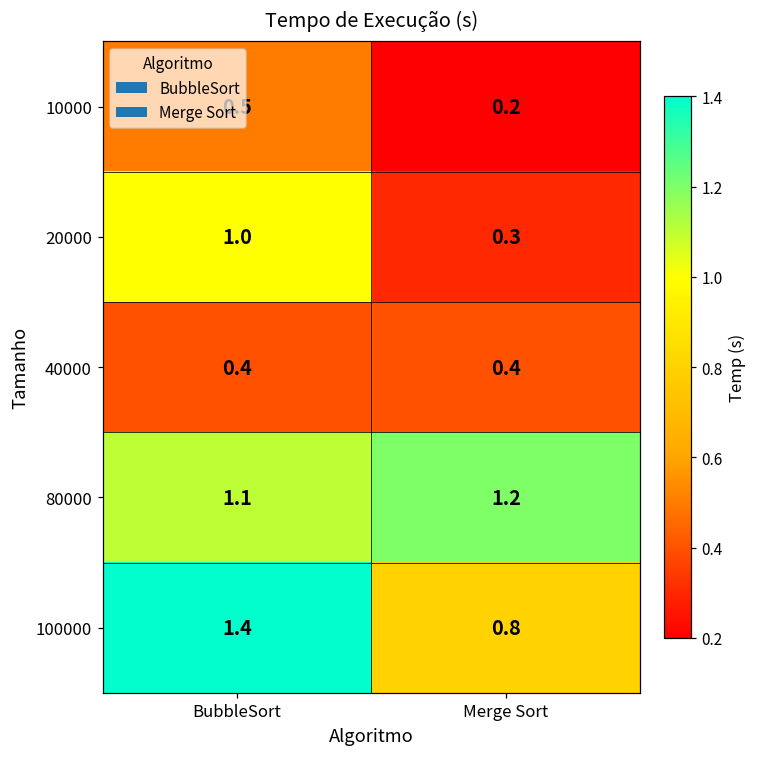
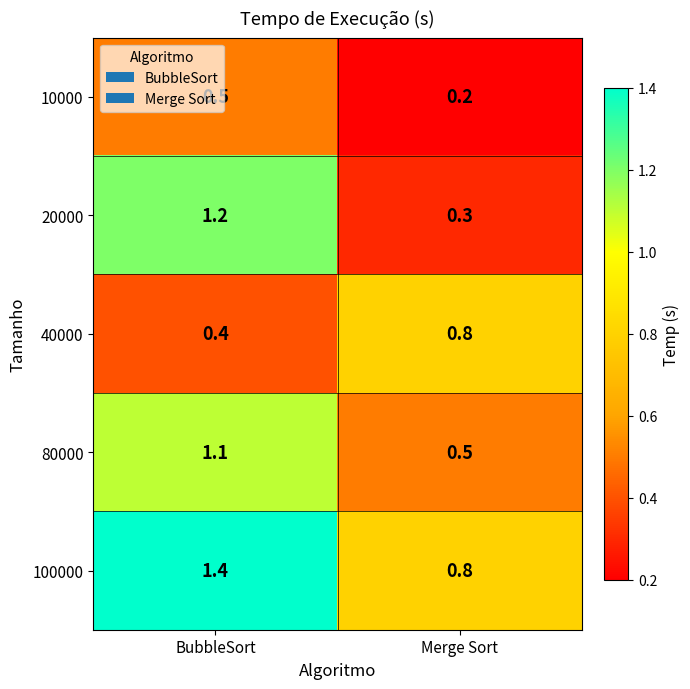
  {
    "10000": {
      "Merge Sort": 0.2
    },
    "20000": {
-     "BubbleSort": 1.0,
+     "BubbleSort": 1.2,
      "Merge Sort": 0.3
    },
    "40000": {
      "BubbleSort": 0.4,
-     "Merge Sort": 0.4
+     "Merge Sort": 0.8
    },
    "80000": {
      "BubbleSort": 1.1,
-     "Merge Sort": 1.2
+     "Merge Sort": 0.5
    },
    "100000": {
      "BubbleSort": 1.4,
      "Merge Sort": 0.8
    }
  }
